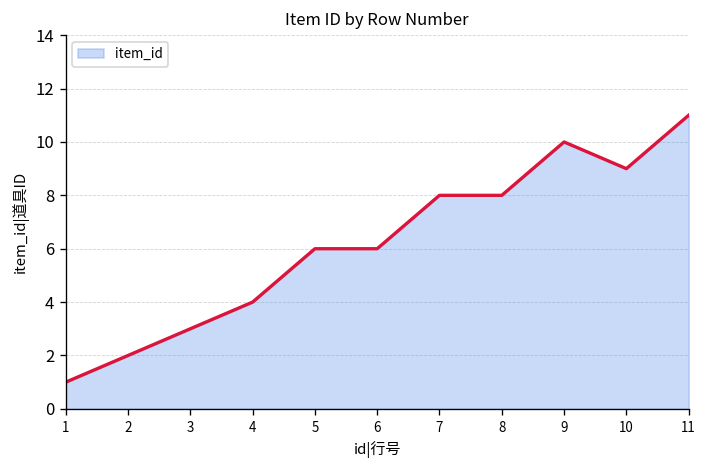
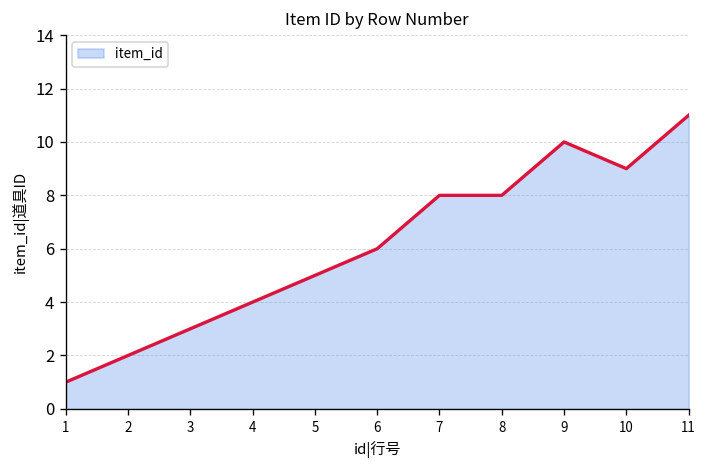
  {
    "1": 1,
    "2": 2,
    "3": 3,
    "4": 4,
-   "5": 6,
+   "5": 5,
    "6": 6,
    "7": 8,
    "8": 8,
    "9": 10,
    "10": 9,
    "11": 11
  }
